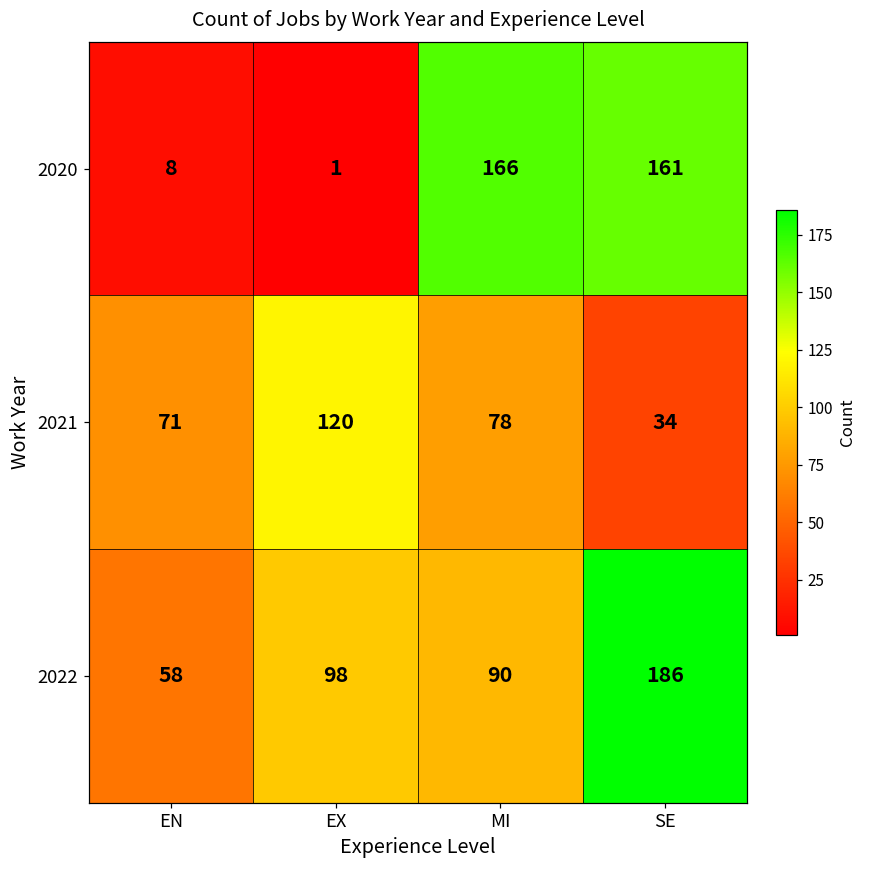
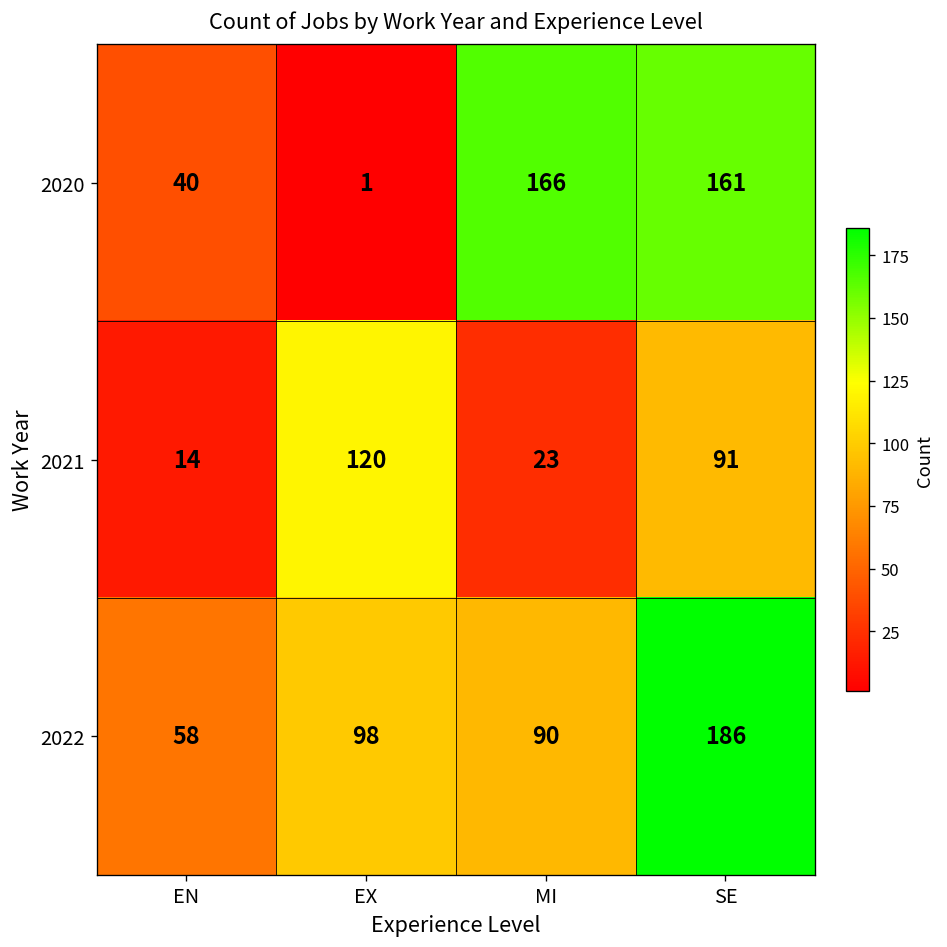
  {
    "2020": {
-     "EN": 8,
+     "EN": 40,
      "EX": 1,
      "MI": 166,
      "SE": 161
    },
    "2021": {
-     "EN": 71,
+     "EN": 14,
      "EX": 120,
-     "MI": 78,
-     "SE": 34
+     "MI": 23,
+     "SE": 91
    },
    "2022": {
      "EN": 58,
      "EX": 98,
      "MI": 90,
      "SE": 186
    }
  }
